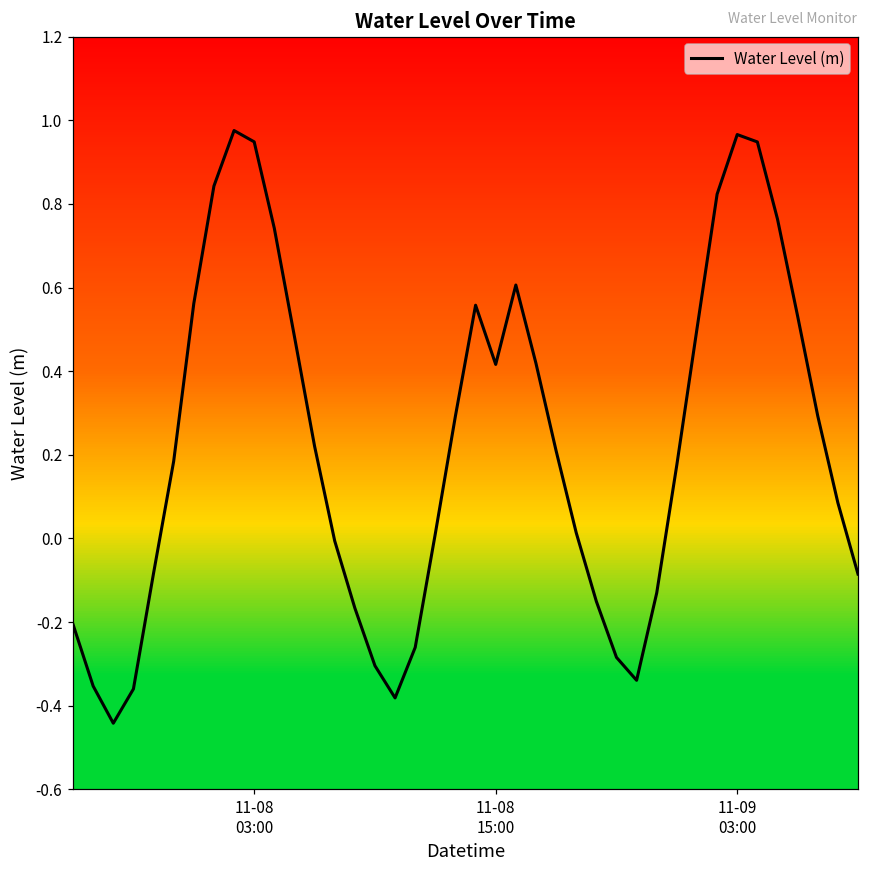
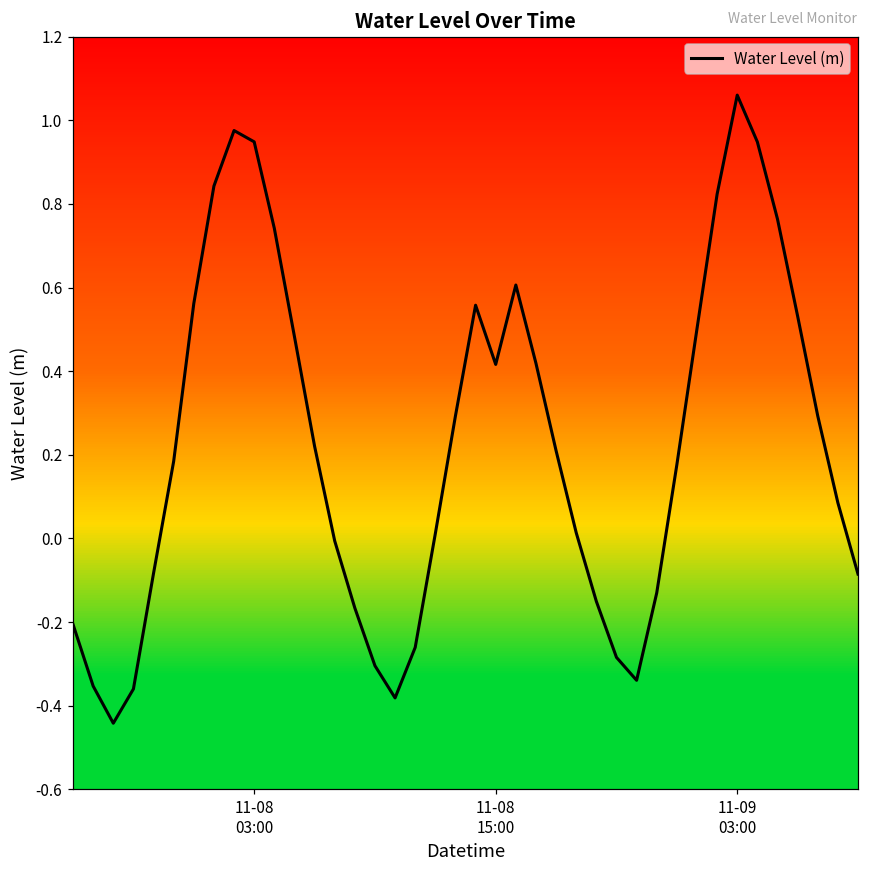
  {
    "Water Level (m)": {
      "11-08 03:00": 0.95,
      "11-08 15:00": 0.42,
-     "11-09 03:00": 0.97
+     "11-09 03:00": 1.06
    }
  }
